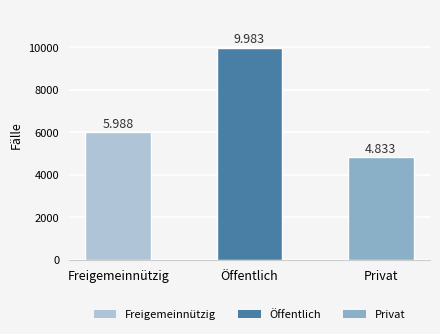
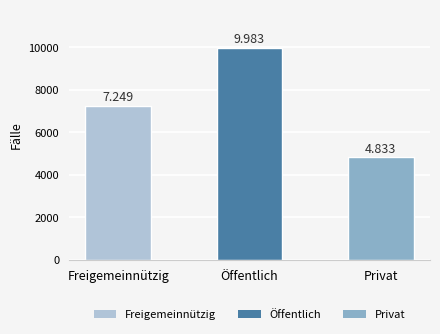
  {
-   "Freigemeinnützig": 5.988
+   "Freigemeinnützig": 7.249
  }
